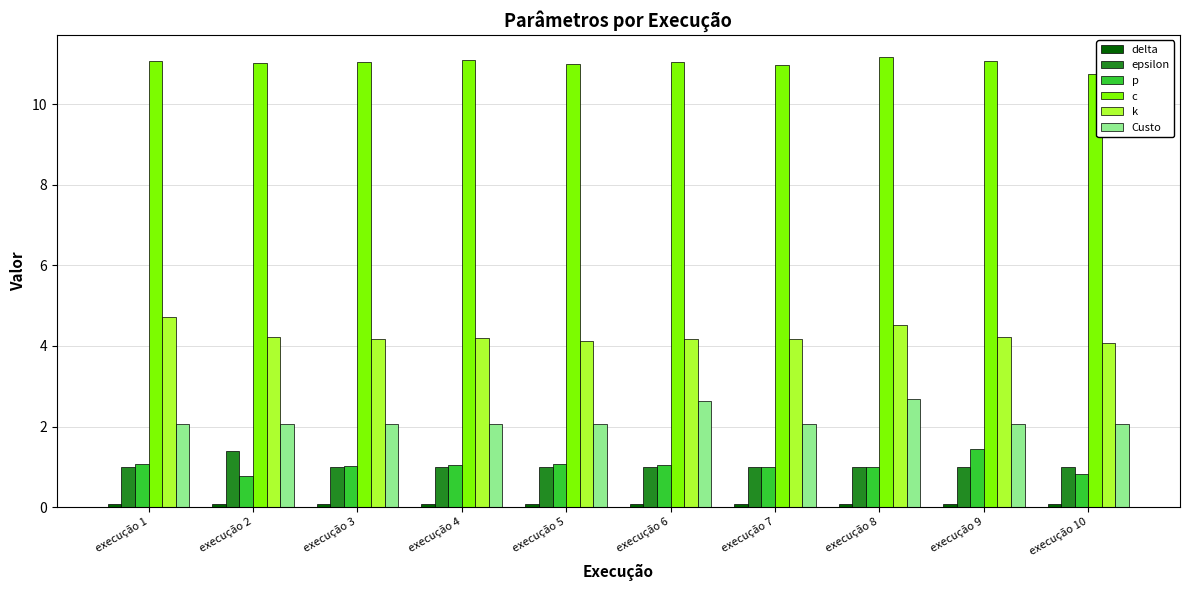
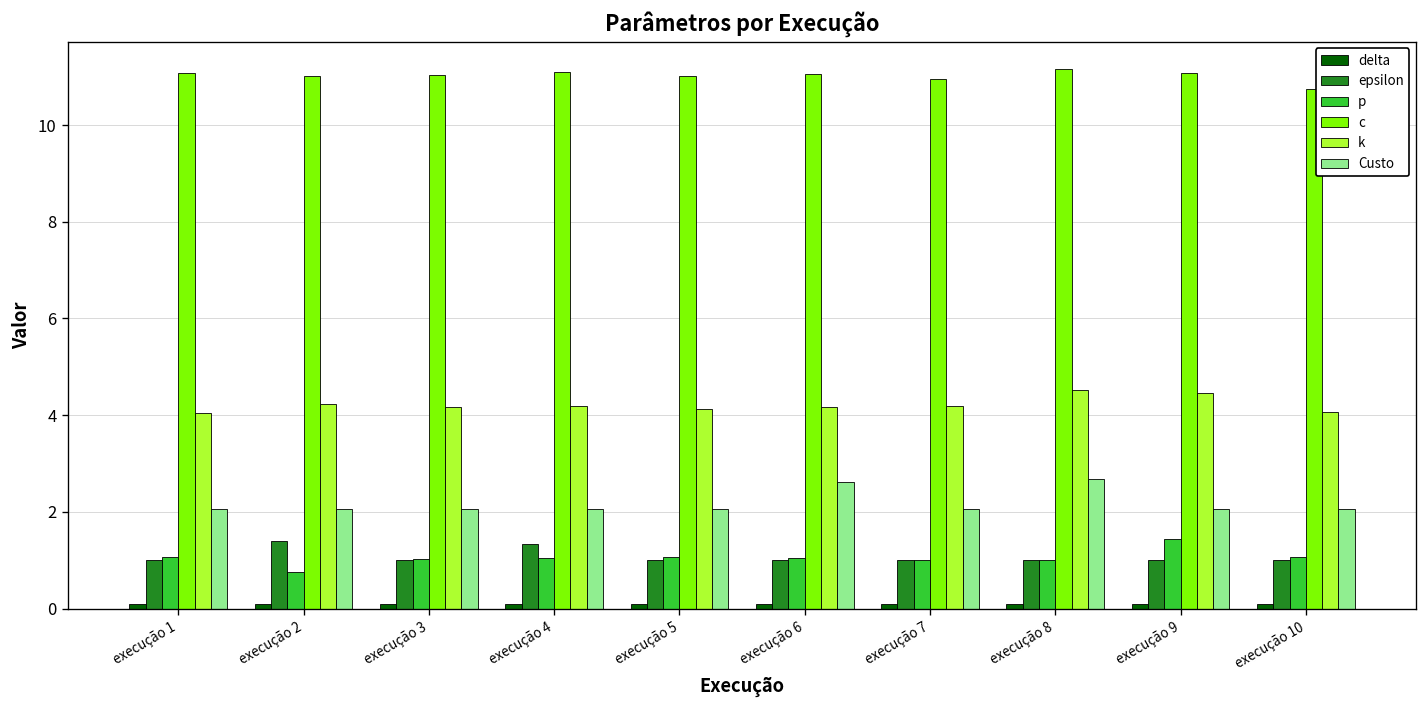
  {
    "delta": {
      "execução 1": 0.1,
      "execução 2": 0.1,
      "execução 3": 0.1,
      "execução 4": 0.1,
      "execução 5": 0.1,
      "execução 6": 0.1,
      "execução 7": 0.1,
      "execução 8": 0.1,
      "execução 9": 0.1,
      "execução 10": 0.1
    },
    "epsilon": {
      "execução 1": 1.0,
      "execução 2": 1.4,
      "execução 3": 1.0,
-     "execução 4": 1.0,
+     "execução 4": 1.3,
      "execução 5": 1.0,
      "execução 6": 1.0,
      "execução 7": 1.0,
      "execução 8": 1.0,
      "execução 9": 1.0,
      "execução 10": 1.0
    },
    "p": {
      "execução 1": 1.1,
      "execução 2": 0.8,
      "execução 3": 1.0,
      "execução 4": 1.0,
      "execução 5": 1.1,
      "execução 6": 1.1,
      "execução 7": 1.0,
      "execução 8": 1.0,
      "execução 9": 1.4,
-     "execução 10": 0.8
+     "execução 10": 1.1
    },
    "c": {
      "execução 1": 11.1,
      "execução 2": 11.0,
      "execução 3": 11.0,
      "execução 4": 11.1,
      "execução 5": 11.0,
      "execução 6": 11.1,
      "execução 7": 11.0,
      "execução 8": 11.2,
      "execução 9": 11.1,
      "execução 10": 10.7
    },
    "k": {
-     "execução 1": 4.7,
+     "execução 1": 4.0,
      "execução 2": 4.2,
      "execução 3": 4.2,
      "execução 4": 4.2,
      "execução 5": 4.1,
      "execução 6": 4.2,
      "execução 7": 4.2,
      "execução 8": 4.5,
-     "execução 9": 4.2,
+     "execução 9": 4.5,
      "execução 10": 4.1
    },
    "Custo": {
      "execução 1": 2.1,
      "execução 2": 2.1,
      "execução 3": 2.1,
      "execução 4": 2.1,
      "execução 5": 2.1,
      "execução 6": 2.6,
      "execução 7": 2.1,
      "execução 8": 2.7,
      "execução 9": 2.1,
      "execução 10": 2.1
    }
  }
